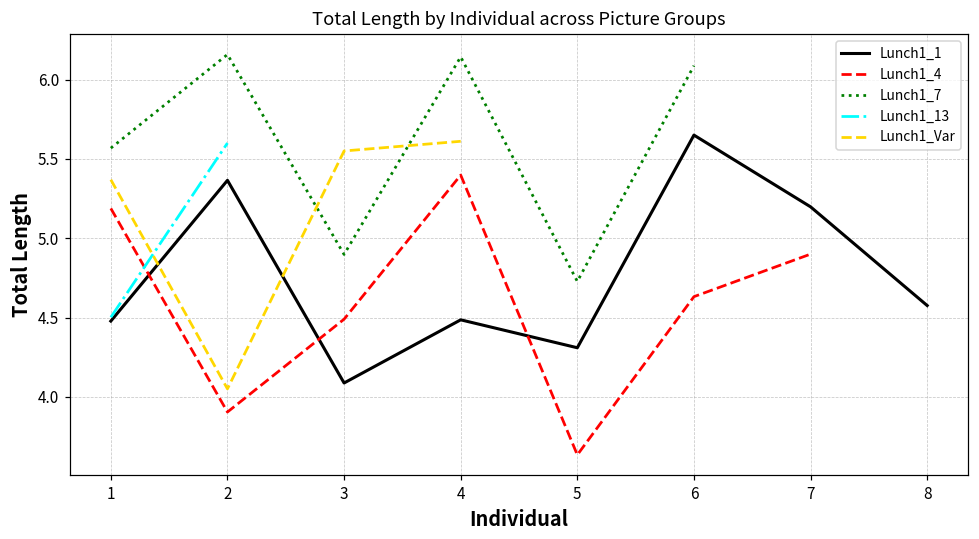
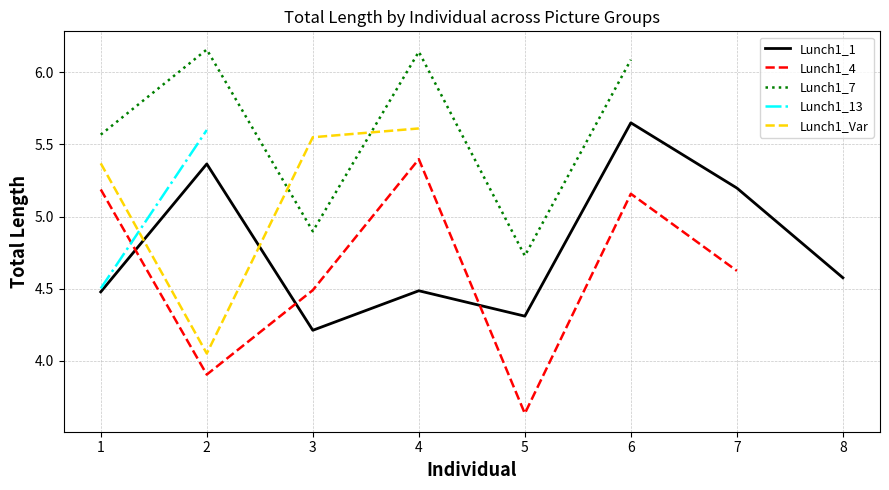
  {
    "Lunch1_1": {
      "1": 4.48,
      "2": 5.37,
-     "3": 4.09,
+     "3": 4.21,
      "4": 4.49,
      "5": 4.31,
      "6": 5.65,
      "7": 5.20,
      "8": 4.58
    },
    "Lunch1_4": {
      "1": 5.19,
      "2": 3.91,
      "3": 4.49,
      "4": 5.40,
      "5": 3.64,
-     "6": 4.63,
-     "7": 4.90
+     "6": 5.16,
+     "7": 4.62
    },
    "Lunch1_7": {
      "1": 5.57,
      "2": 6.16,
      "3": 4.90,
      "4": 6.14,
      "5": 4.73,
      "6": 6.09
    },
    "Lunch1_13": {
      "1": 4.50,
      "2": 5.60
    },
    "Lunch1_Var": {
      "1": 5.37,
      "2": 4.05,
      "3": 5.55,
      "4": 5.61
    }
  }
